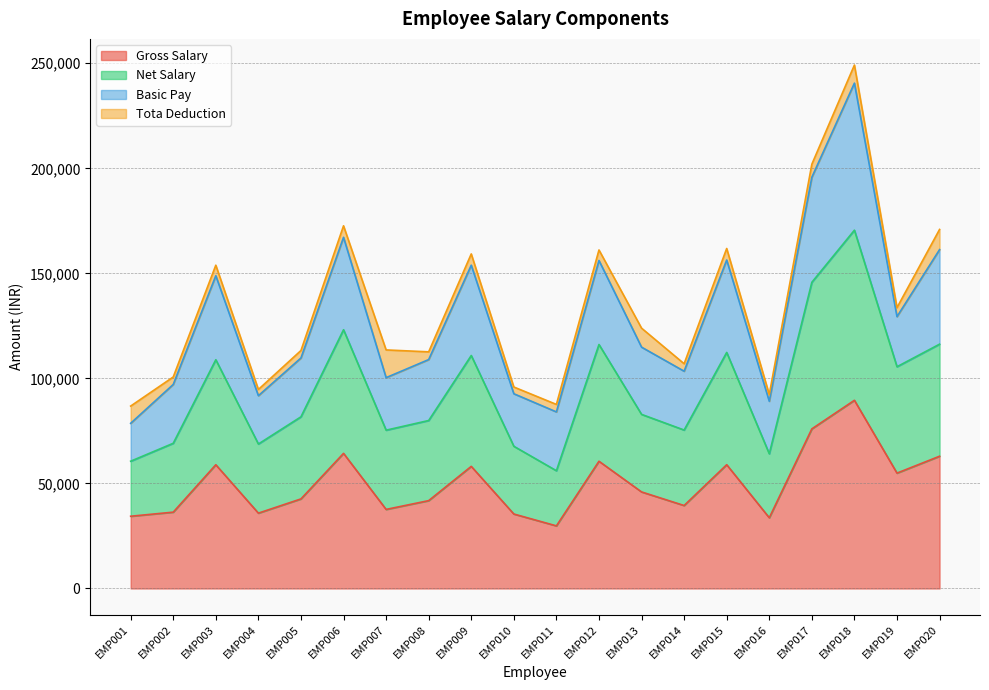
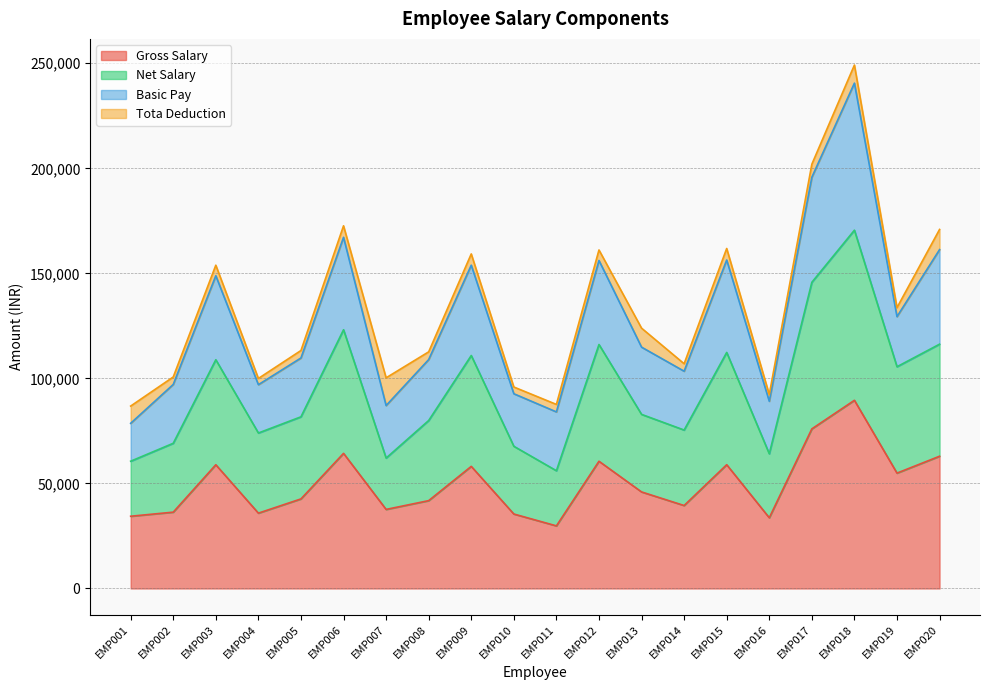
  {
    "Gross Salary": {
      "EMP001": "34,000",
      "EMP002": "36,000",
      "EMP003": "59,000",
      "EMP004": "36,000",
      "EMP005": "43,000",
      "EMP006": "64,000",
      "EMP007": "38,000",
      "EMP008": "42,000",
      "EMP009": "58,000",
      "EMP010": "35,000",
      "EMP011": "30,000",
      "EMP012": "61,000",
      "EMP013": "46,000",
      "EMP014": "39,000",
      "EMP015": "59,000",
      "EMP016": "34,000",
      "EMP017": "76,000",
      "EMP018": "90,000",
      "EMP019": "55,000",
      "EMP020": "63,000"
    },
    "Net Salary": {
      "EMP001": "26,000",
      "EMP002": "33,000",
      "EMP003": "50,000",
-     "EMP004": "33,000",
+     "EMP004": "38,000",
      "EMP005": "39,000",
      "EMP006": "59,000",
-     "EMP007": "38,000",
+     "EMP007": "24,000",
      "EMP008": "38,000",
      "EMP009": "53,000",
      "EMP010": "32,000",
      "EMP011": "26,000",
      "EMP012": "56,000",
      "EMP013": "37,000",
      "EMP014": "36,000",
      "EMP015": "53,000",
      "EMP016": "30,000",
      "EMP017": "70,000",
      "EMP018": "81,000",
      "EMP019": "51,000",
      "EMP020": "53,000"
    },
    "Basic Pay": {
      "EMP001": "18,000",
      "EMP002": "28,000",
      "EMP003": "40,000",
      "EMP004": "23,000",
      "EMP005": "28,000",
      "EMP006": "44,000",
      "EMP007": "25,000",
      "EMP008": "29,000",
      "EMP009": "43,000",
      "EMP010": "25,000",
      "EMP011": "28,000",
      "EMP012": "40,000",
      "EMP013": "32,000",
      "EMP014": "28,000",
      "EMP015": "44,000",
      "EMP016": "25,000",
      "EMP017": "50,000",
      "EMP018": "70,000",
      "EMP019": "24,000",
      "EMP020": "45,000"
    },
    "Tota Deduction": {
      "EMP001": "8,000",
      "EMP002": "4,000",
      "EMP003": "5,000",
      "EMP004": "3,000",
      "EMP005": "4,000",
      "EMP006": "5,000",
      "EMP007": "13,000",
      "EMP008": "4,000",
      "EMP009": "5,000",
      "EMP010": "3,000",
      "EMP011": "4,000",
      "EMP012": "5,000",
      "EMP013": "9,000",
      "EMP014": "4,000",
      "EMP015": "5,000",
      "EMP016": "3,000",
      "EMP017": "6,000",
      "EMP018": "9,000",
      "EMP019": "4,000",
      "EMP020": "10,000"
    }
  }
